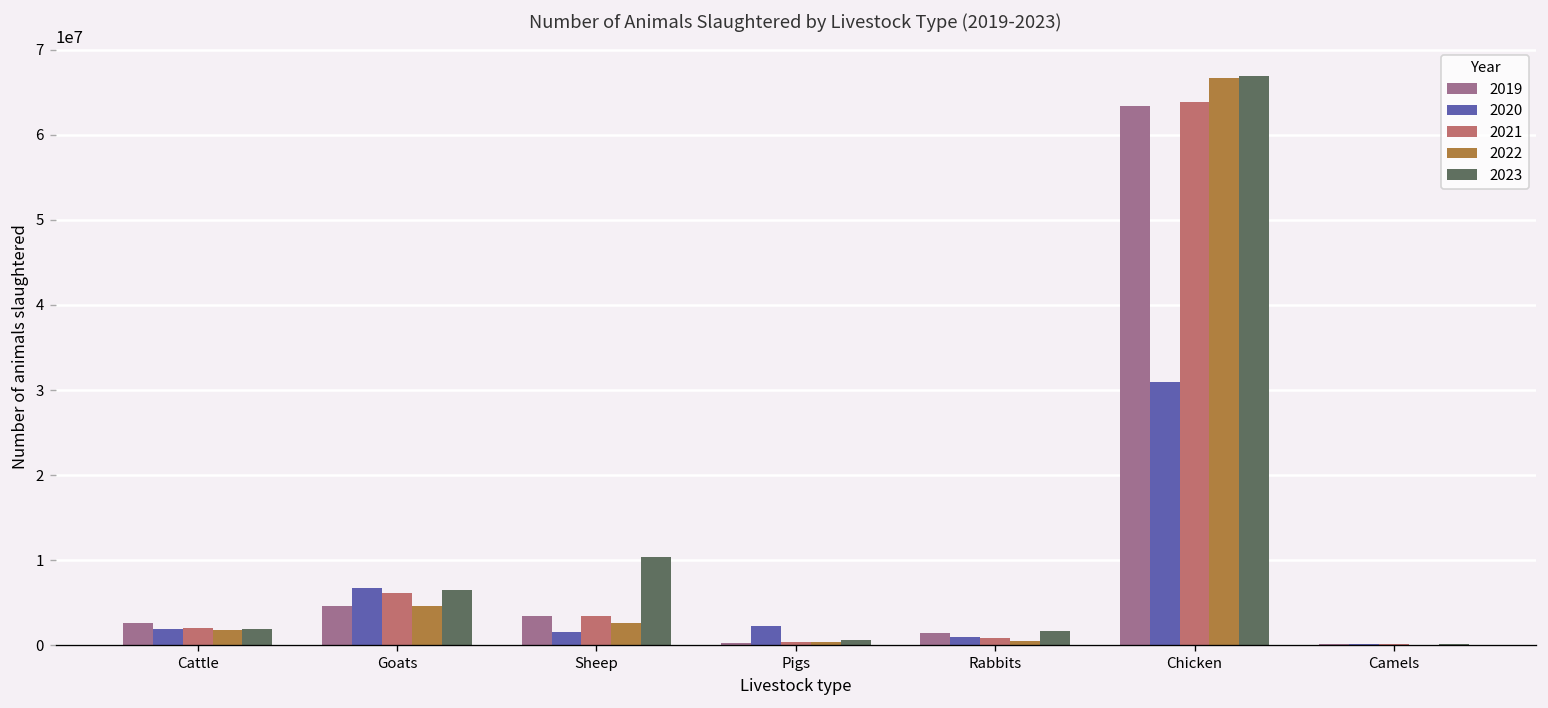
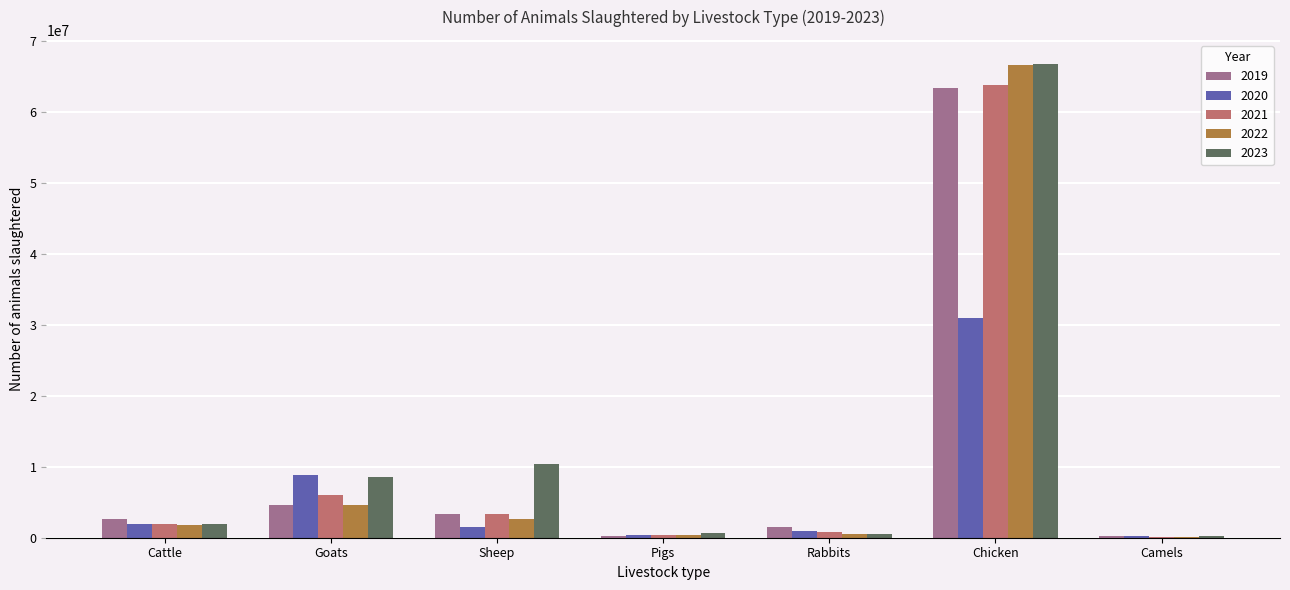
  {
    "2020": {
      "Cattle": 2000000,
-     "Goats": 7000000,
+     "Goats": 9000000,
      "Sheep": 2000000,
-     "Pigs": 2000000,
+     "Pigs": 0,
      "Rabbits": 1000000,
      "Chicken": 31000000
    },
    "2023": {
      "Cattle": 2000000,
-     "Goats": 6000000,
+     "Goats": 9000000,
      "Sheep": 10000000,
      "Pigs": 1000000,
-     "Rabbits": 2000000,
+     "Rabbits": 1000000,
      "Chicken": 67000000
    }
  }
